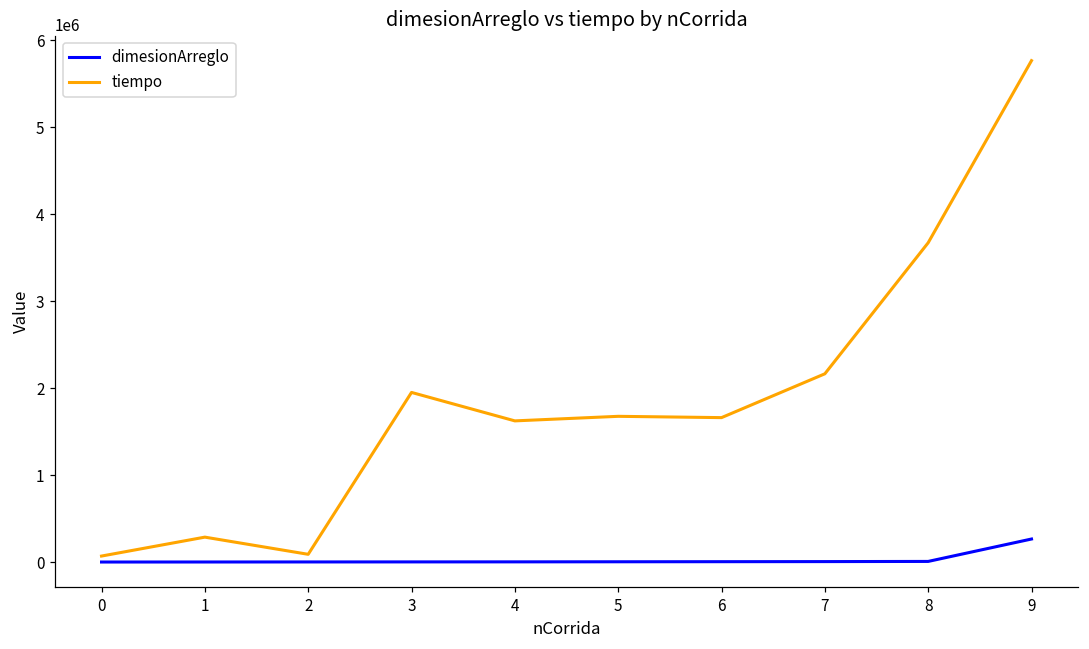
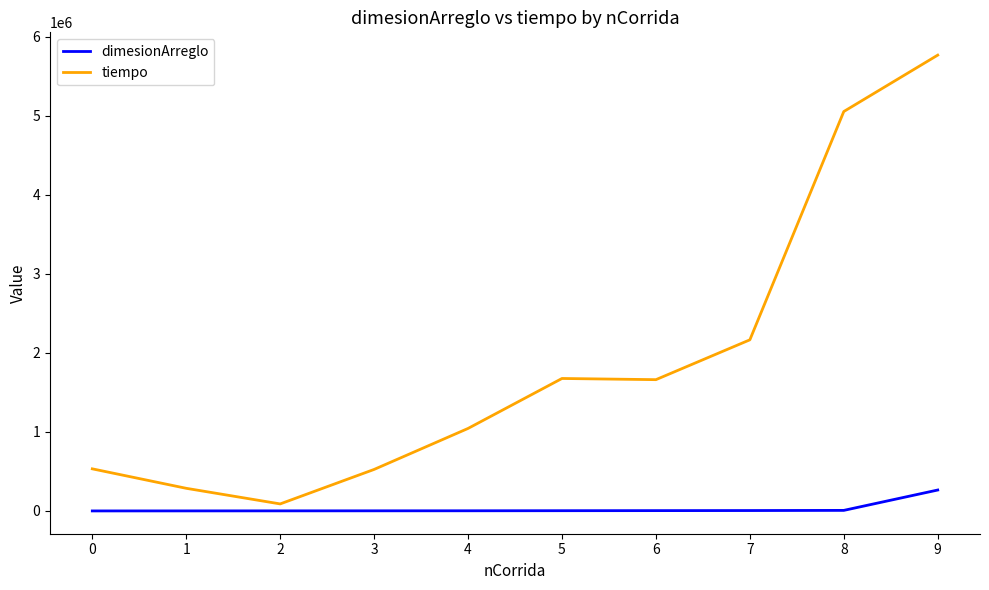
  {
    "dimesionArreglo": {
      "0": 0,
      "1": 0,
      "2": 0,
      "3": 0,
      "4": 0,
      "5": 0,
      "6": 0,
      "7": 0,
      "8": 0,
      "9": 300000
    },
    "tiempo": {
-     "0": 100000,
+     "0": 500000,
      "1": 300000,
      "2": 100000,
-     "3": 1900000,
-     "4": 1600000,
+     "3": 500000,
+     "4": 1000000,
      "5": 1700000,
      "6": 1700000,
      "7": 2200000,
-     "8": 3700000,
+     "8": 5100000,
      "9": 5800000
    }
  }
